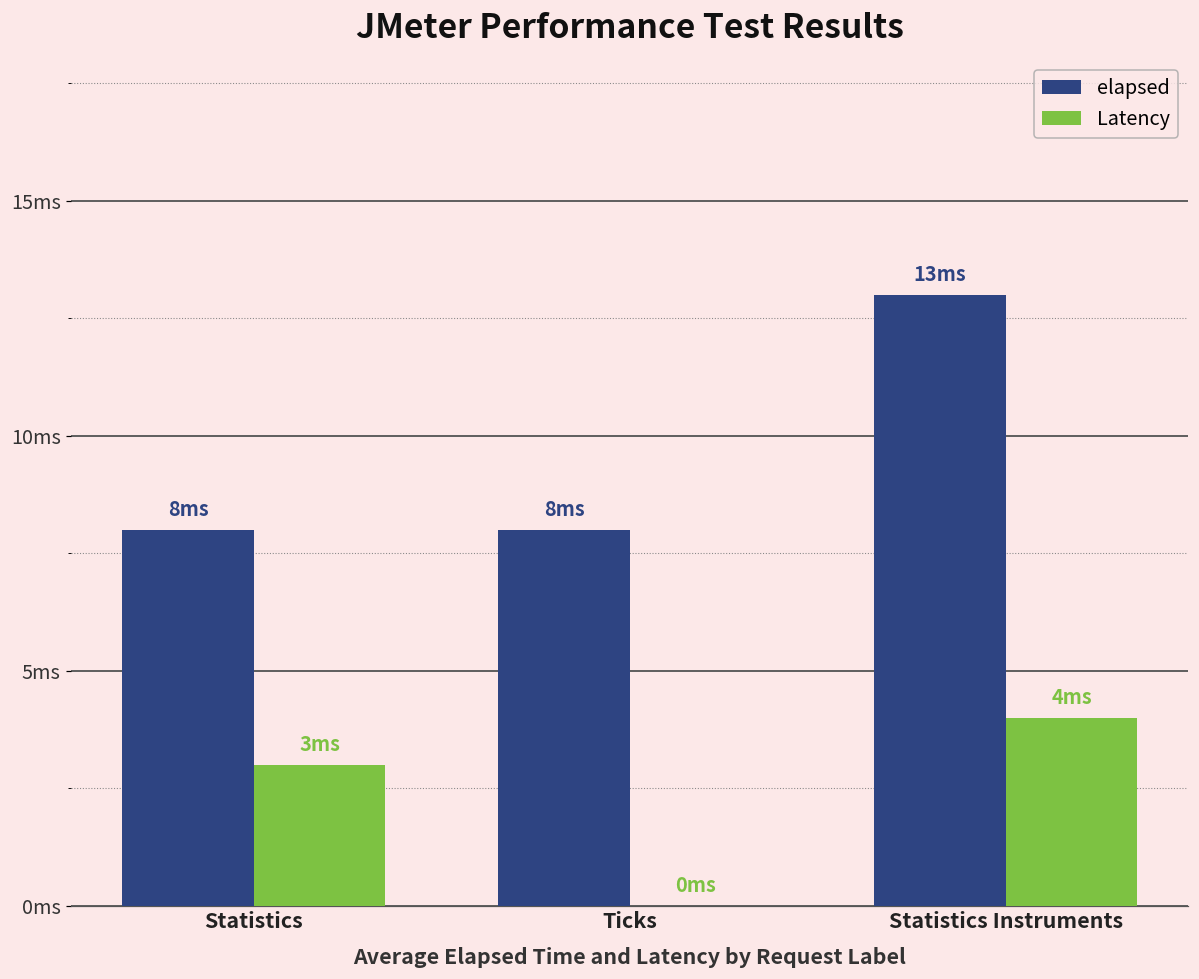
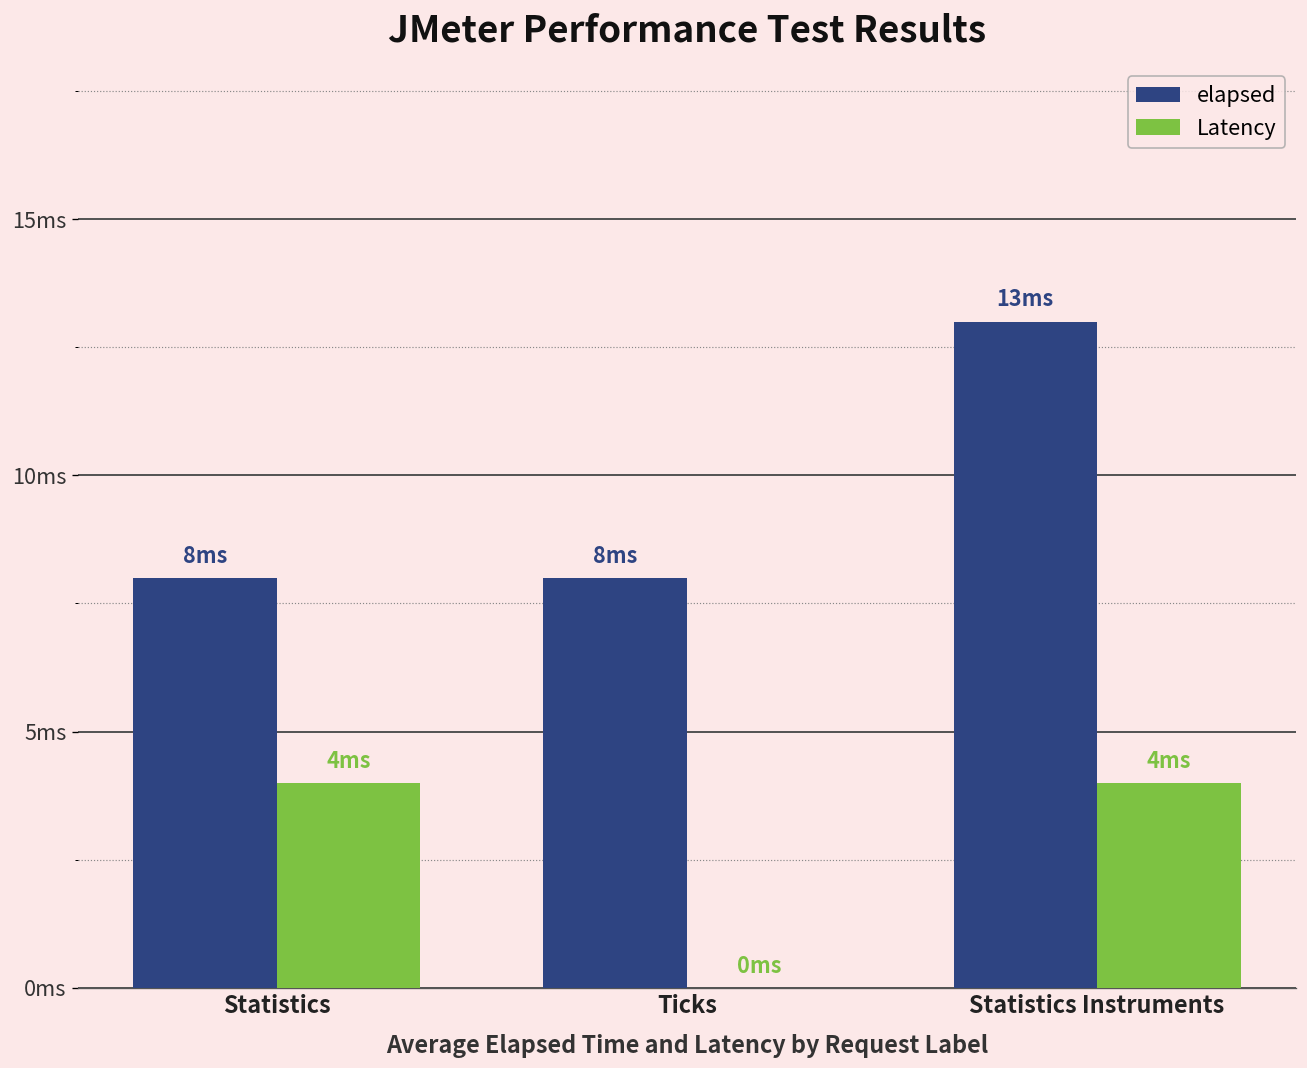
  {
    "elapsed": {
      "Statistics": 8,
      "Ticks": 8,
      "Statistics Instruments": 13
    },
    "Latency": {
-     "Statistics": 3,
+     "Statistics": 4,
      "Ticks": 0,
      "Statistics Instruments": 4
    }
  }
